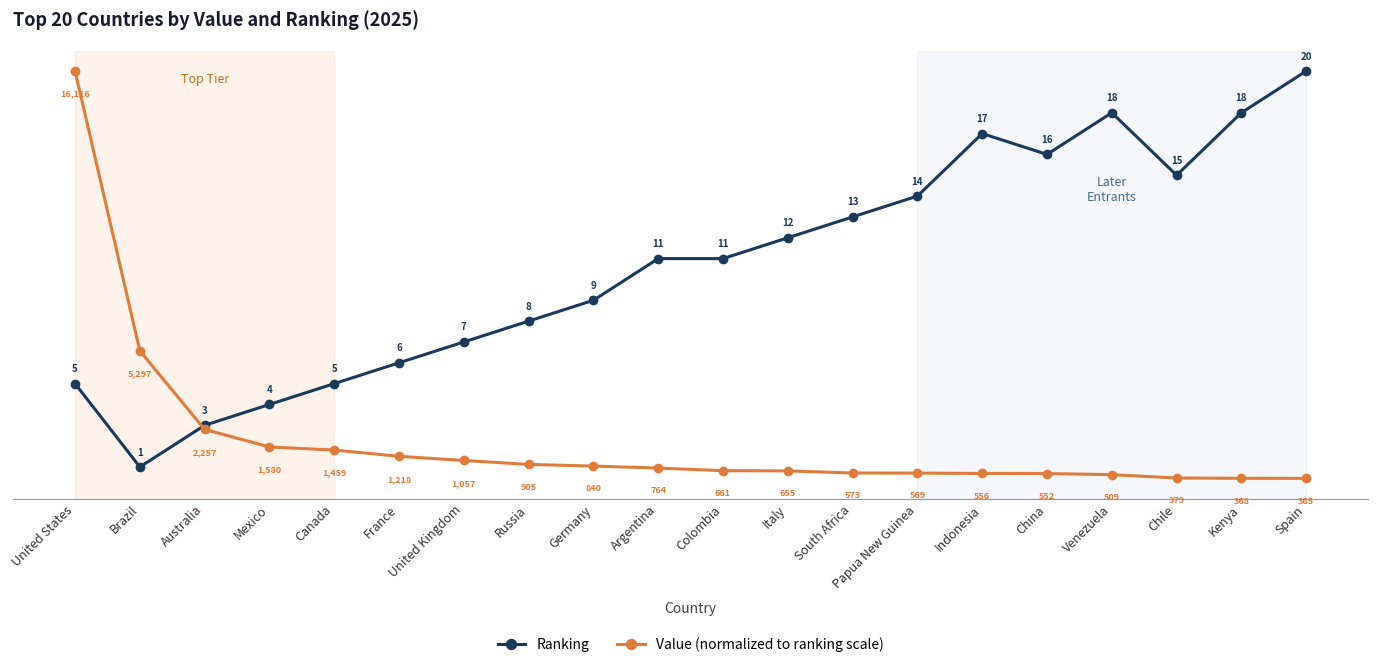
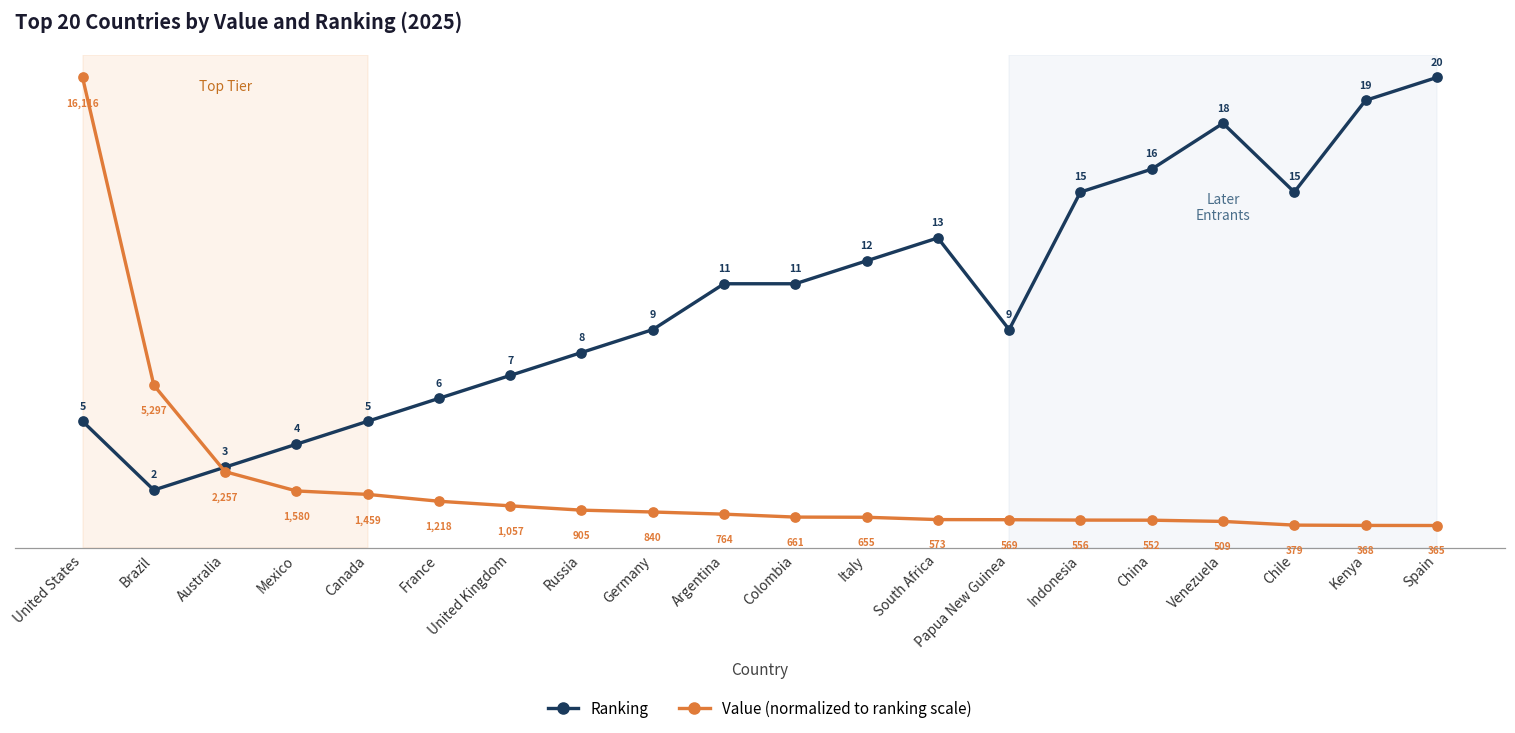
  {
    "Ranking": {
      "United States": 5,
-     "Brazil": 1,
+     "Brazil": 2,
      "Australia": 3,
      "Mexico": 4,
      "Canada": 5,
      "France": 6,
      "United Kingdom": 7,
      "Russia": 8,
      "Germany": 9,
      "Argentina": 11,
      "Colombia": 11,
      "Italy": 12,
      "South Africa": 13,
-     "Papua New Guinea": 14,
-     "Indonesia": 17,
+     "Papua New Guinea": 9,
+     "Indonesia": 15,
      "China": 16,
      "Venezuela": 18,
      "Chile": 15,
-     "Kenya": 18,
+     "Kenya": 19,
      "Spain": 20
    }
  }
